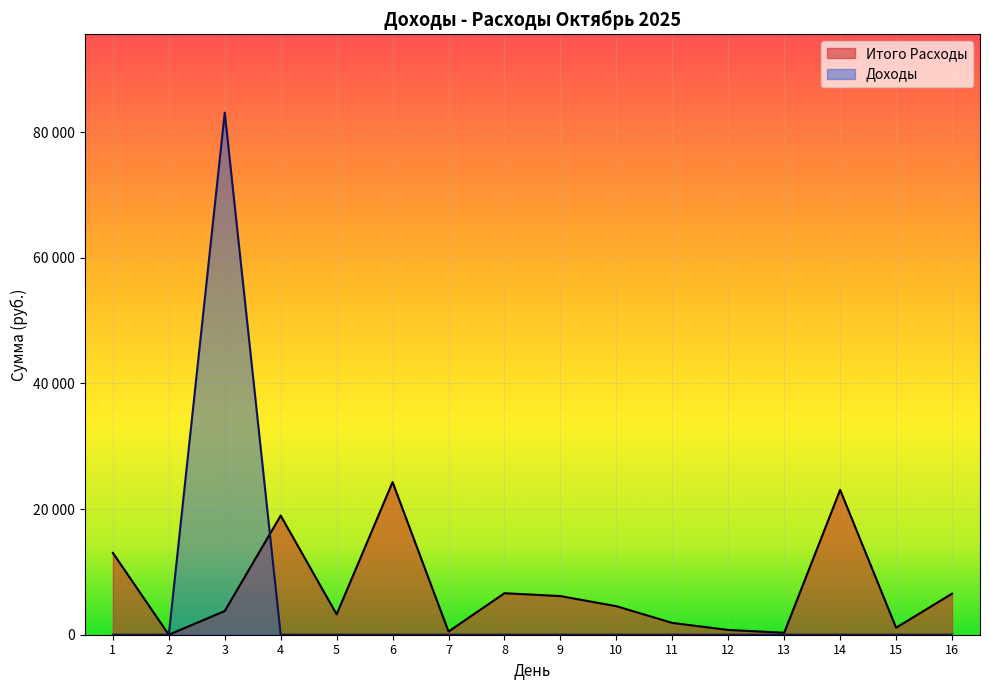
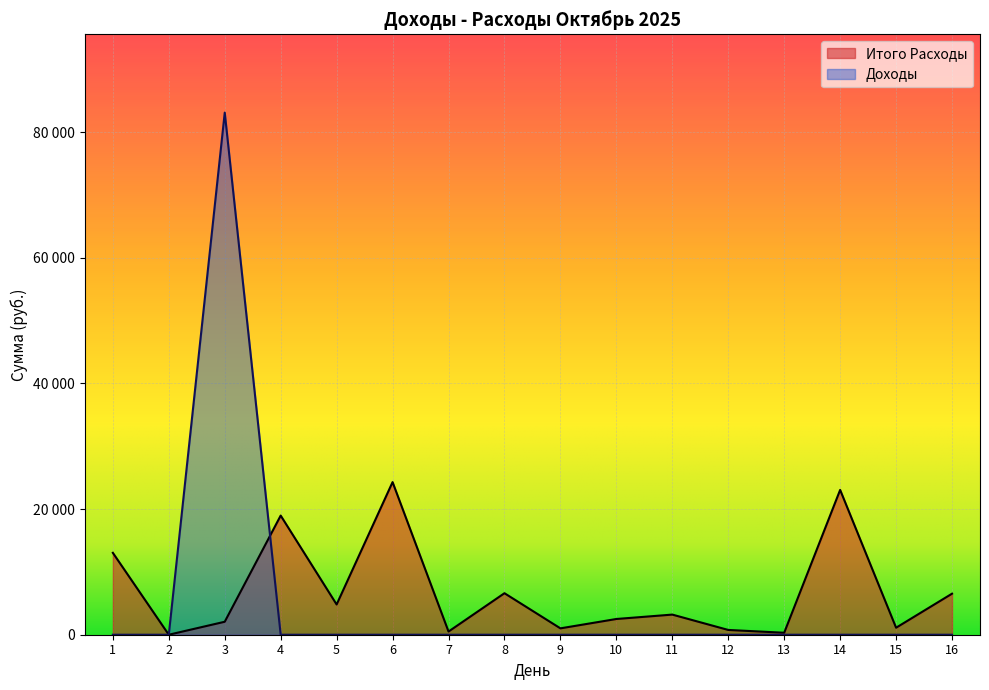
  {
    "Итого Расходы": {
      "1": 13000,
-     "3": 4000,
+     "3": 2000,
      "4": 19000,
-     "5": 3000,
+     "5": 5000,
      "6": 24000,
      "7": 1000,
      "8": 7000,
-     "9": 6000,
-     "10": 5000,
-     "11": 2000,
+     "9": 1000,
+     "10": 3000,
+     "11": 3000,
      "12": 1000,
      "14": 23000,
      "15": 1000,
      "16": 7000
    },
    "Доходы": {
      "1": 0,
      "3": 83000,
      "4": 0,
      "5": 0,
      "6": 0,
      "7": 0,
      "8": 0,
      "9": 0,
      "10": 0,
      "11": 0,
      "12": 0,
      "14": 0,
      "15": 0,
      "16": 0
    }
  }
